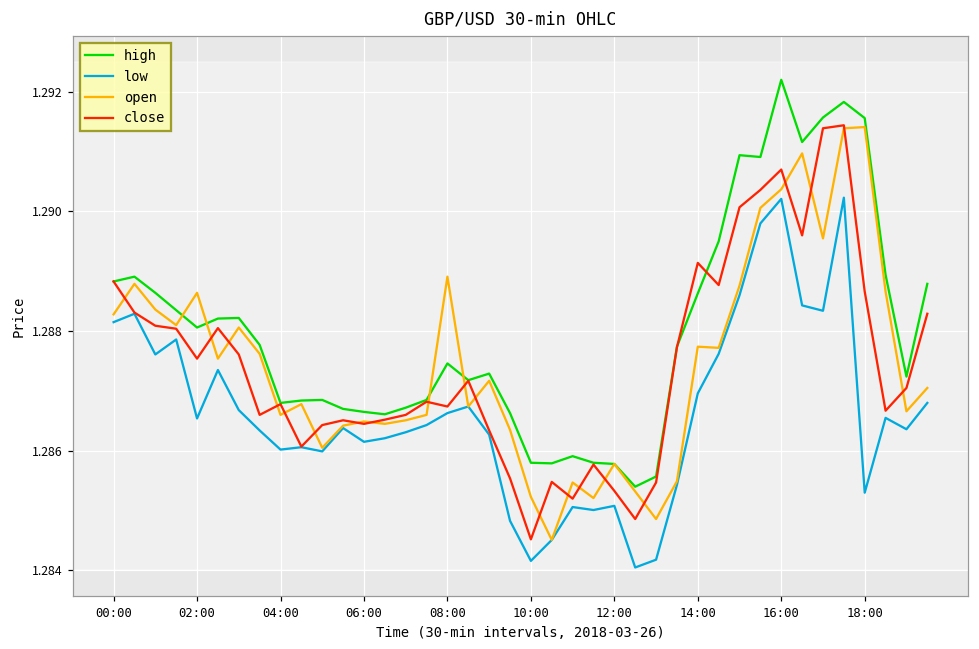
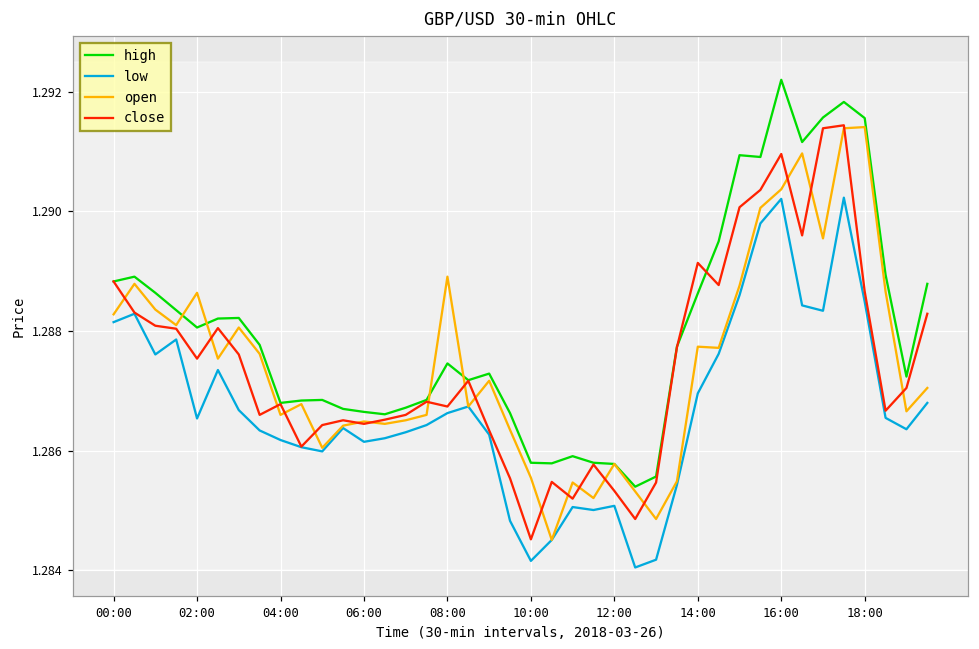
  {
    "high": {
      "02:00": 1.2881,
      "06:00": 1.2867,
      "08:00": 1.2875,
      "10:00": 1.2858,
      "14:00": 1.2886,
      "16:00": 1.2922,
      "18:00": 1.2916
    },
    "low": {
      "00:00": 1.2882,
      "02:00": 1.2865,
-     "04:00": 1.2860,
+     "04:00": 1.2862,
      "06:00": 1.2862,
      "08:00": 1.2866,
      "10:00": 1.2842,
      "12:00": 1.2851,
      "14:00": 1.2870,
      "16:00": 1.2902,
-     "18:00": 1.2853
+     "18:00": 1.2885
    },
    "open": {
      "00:00": 1.2883,
      "02:00": 1.2886,
      "04:00": 1.2866,
      "08:00": 1.2889,
-     "10:00": 1.2852,
+     "10:00": 1.2856,
      "14:00": 1.2877,
      "16:00": 1.2904,
      "18:00": 1.2914
    },
    "close": {
      "02:00": 1.2875,
      "08:00": 1.2867,
      "10:00": 1.2845,
      "12:00": 1.2853,
      "14:00": 1.2891,
-     "16:00": 1.2907,
+     "16:00": 1.2910,
      "18:00": 1.2887
    }
  }
